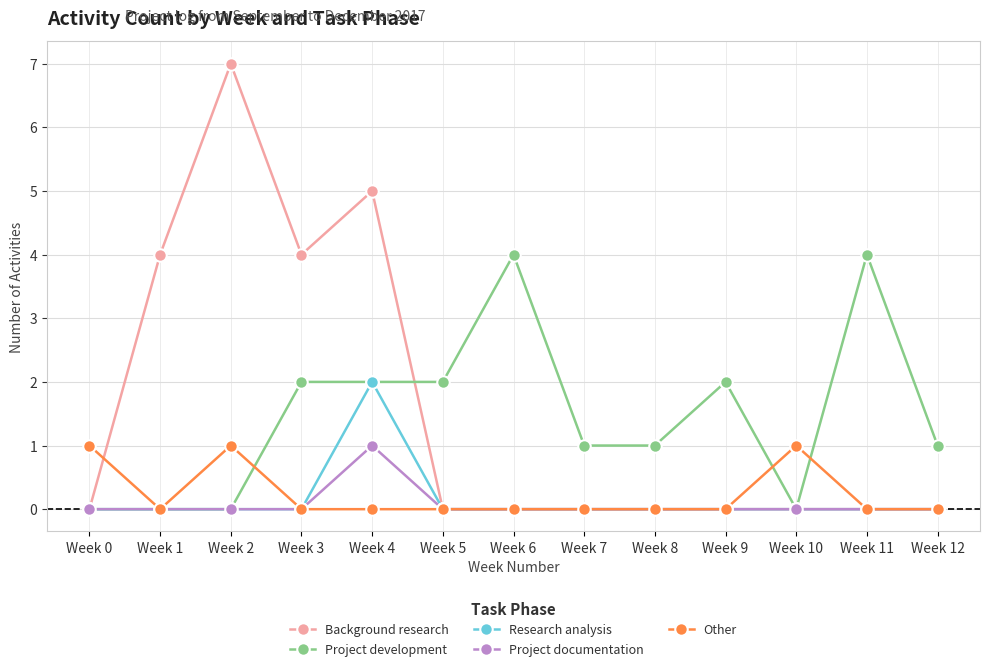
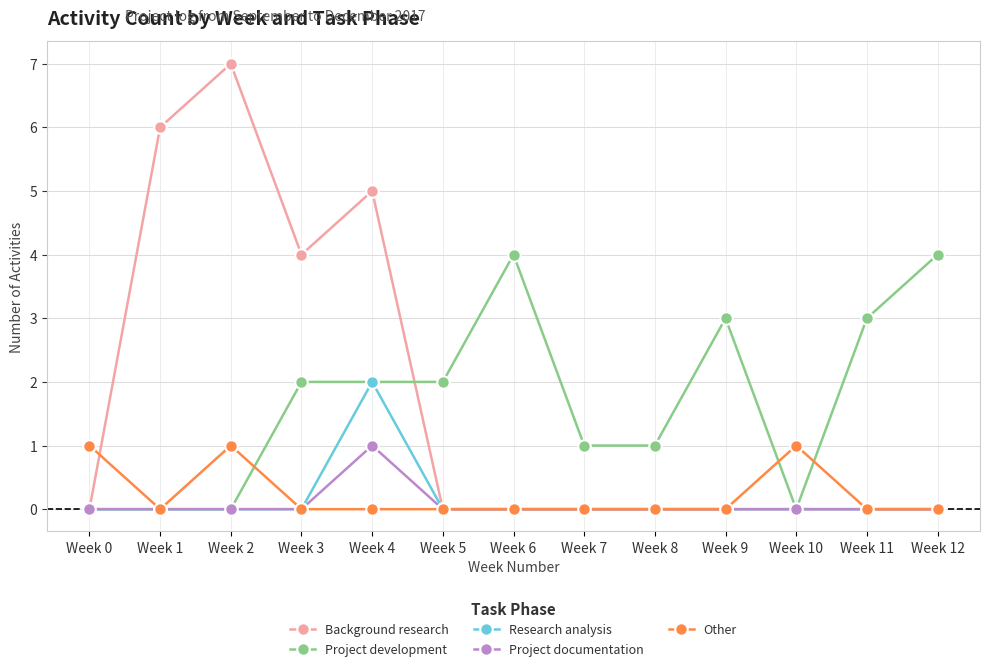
  {
    "Background research": {
-     "Week 1": 4,
+     "Week 1": 6,
      "Week 2": 7,
      "Week 3": 4,
      "Week 4": 5
    },
    "Project development": {
      "Week 3": 2,
      "Week 5": 2,
      "Week 6": 4,
      "Week 7": 1,
      "Week 8": 1,
-     "Week 9": 2,
-     "Week 11": 4,
-     "Week 12": 1
+     "Week 9": 3,
+     "Week 11": 3,
+     "Week 12": 4
    },
    "Project documentation": {
      "Week 4": 1
    },
    "Other": {
      "Week 0": 1,
      "Week 2": 1,
      "Week 4": 0,
      "Week 10": 1
    }
  }
